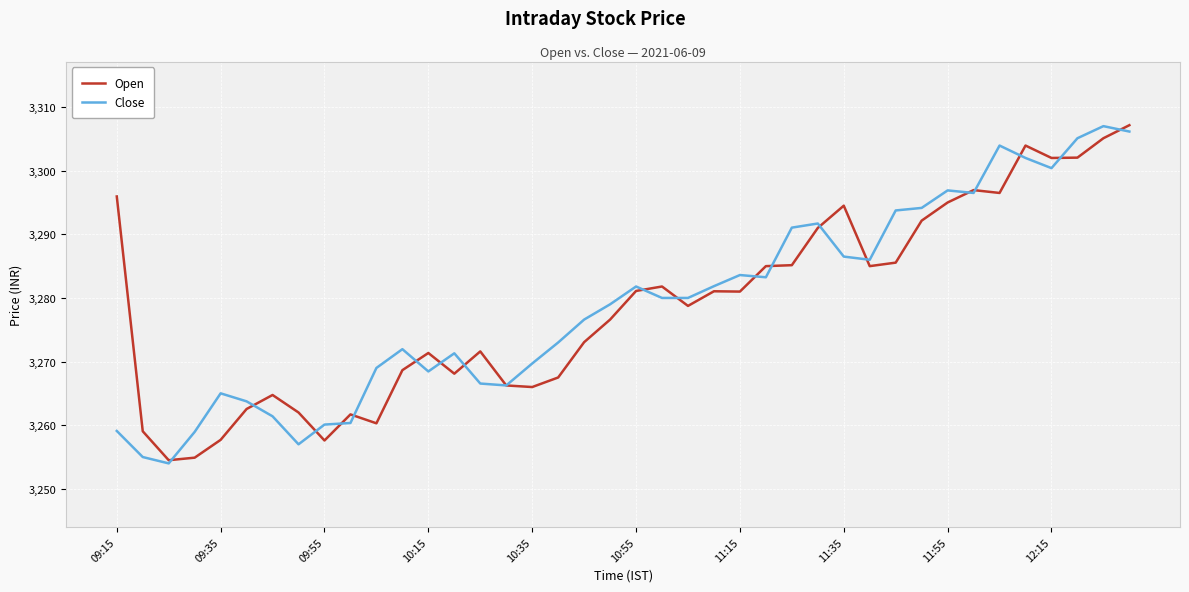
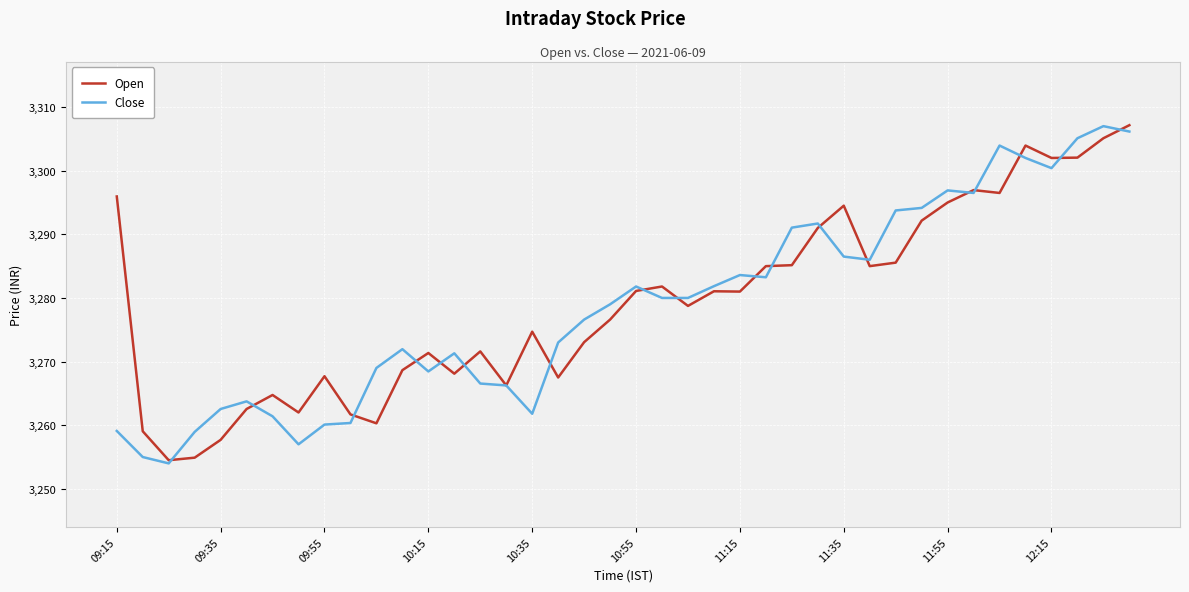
  {
    "Open": {
      "09:15": "3,296",
      "09:35": "3,258",
-     "09:55": "3,258",
+     "09:55": "3,268",
      "10:15": "3,271",
-     "10:35": "3,266",
+     "10:35": "3,275",
      "10:55": "3,281",
      "11:15": "3,281",
      "11:35": "3,295",
      "11:55": "3,295",
      "12:15": "3,302"
    },
    "Close": {
      "09:15": "3,259",
-     "09:35": "3,265",
+     "09:35": "3,263",
      "09:55": "3,260",
      "10:15": "3,268",
-     "10:35": "3,270",
+     "10:35": "3,262",
      "10:55": "3,282",
      "11:15": "3,284",
      "11:35": "3,287",
      "11:55": "3,297",
      "12:15": "3,300"
    }
  }
